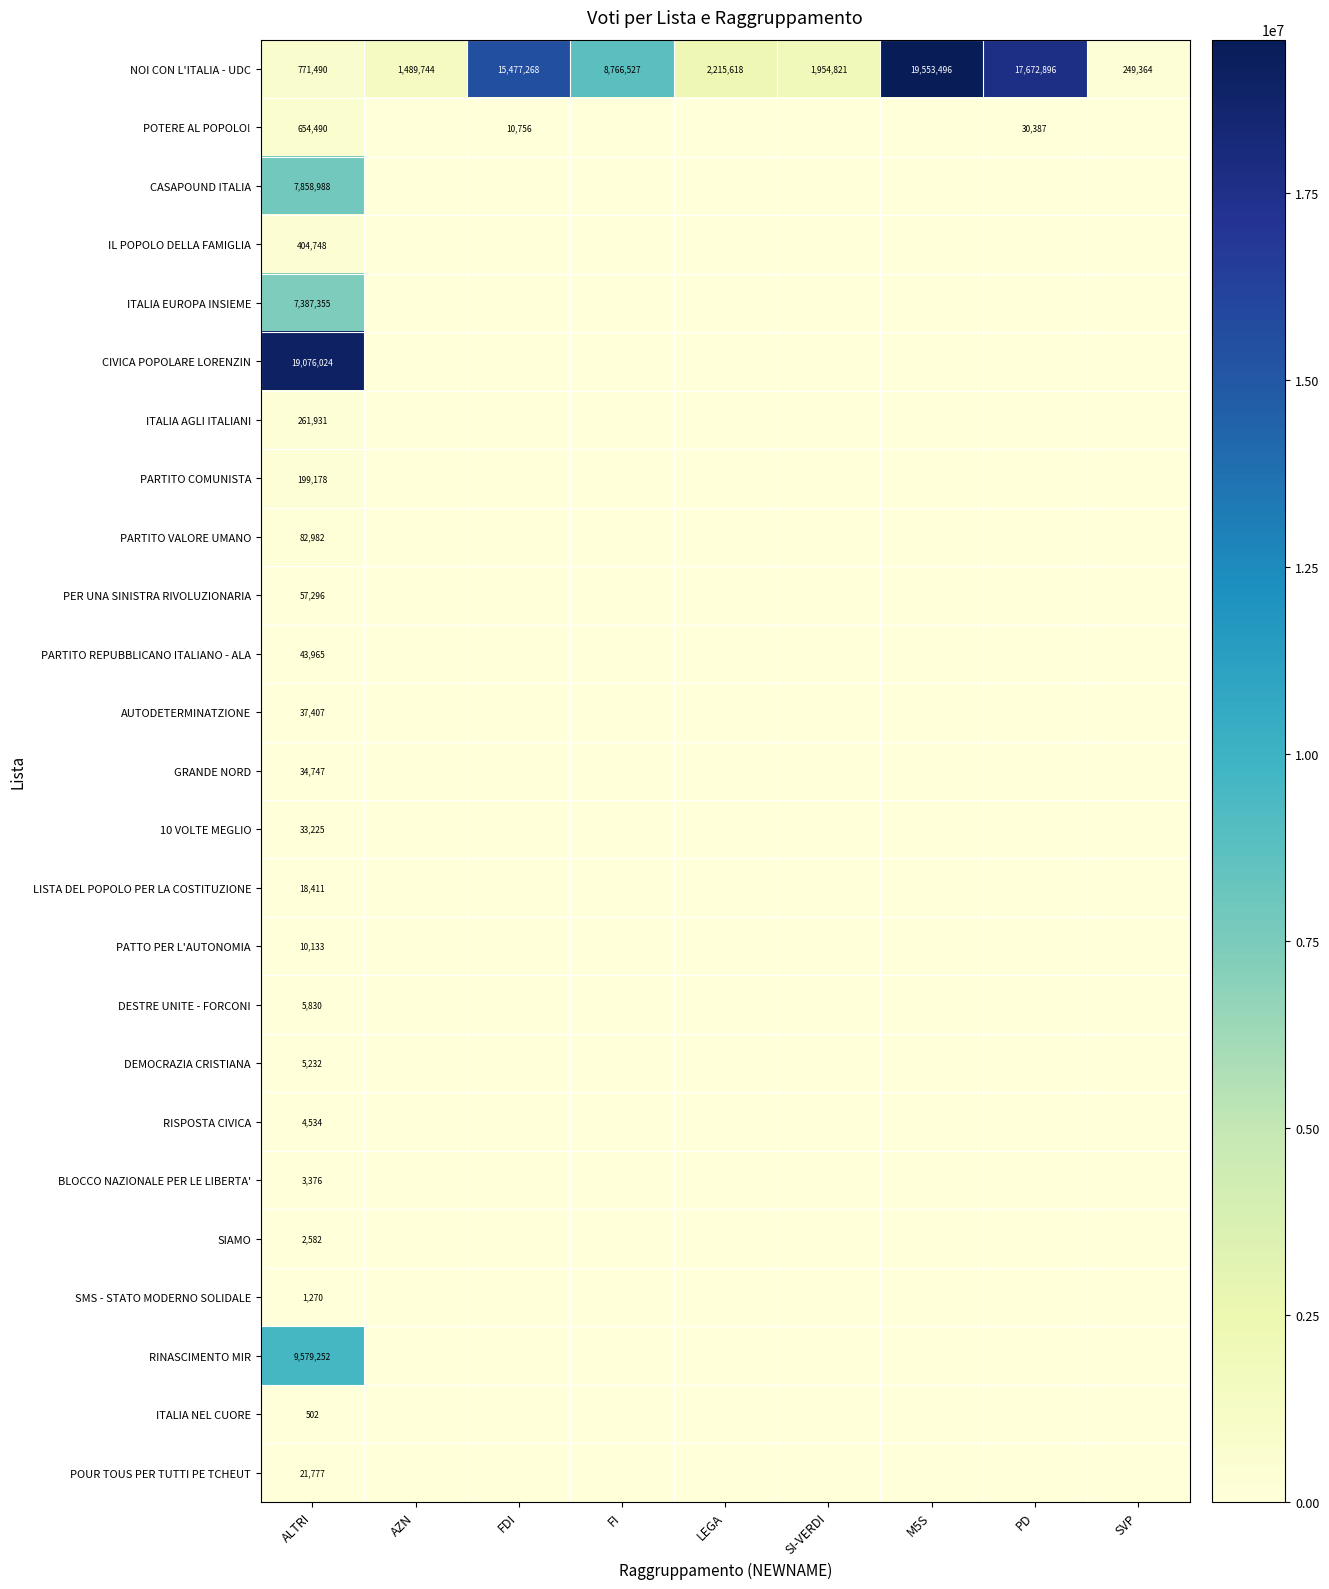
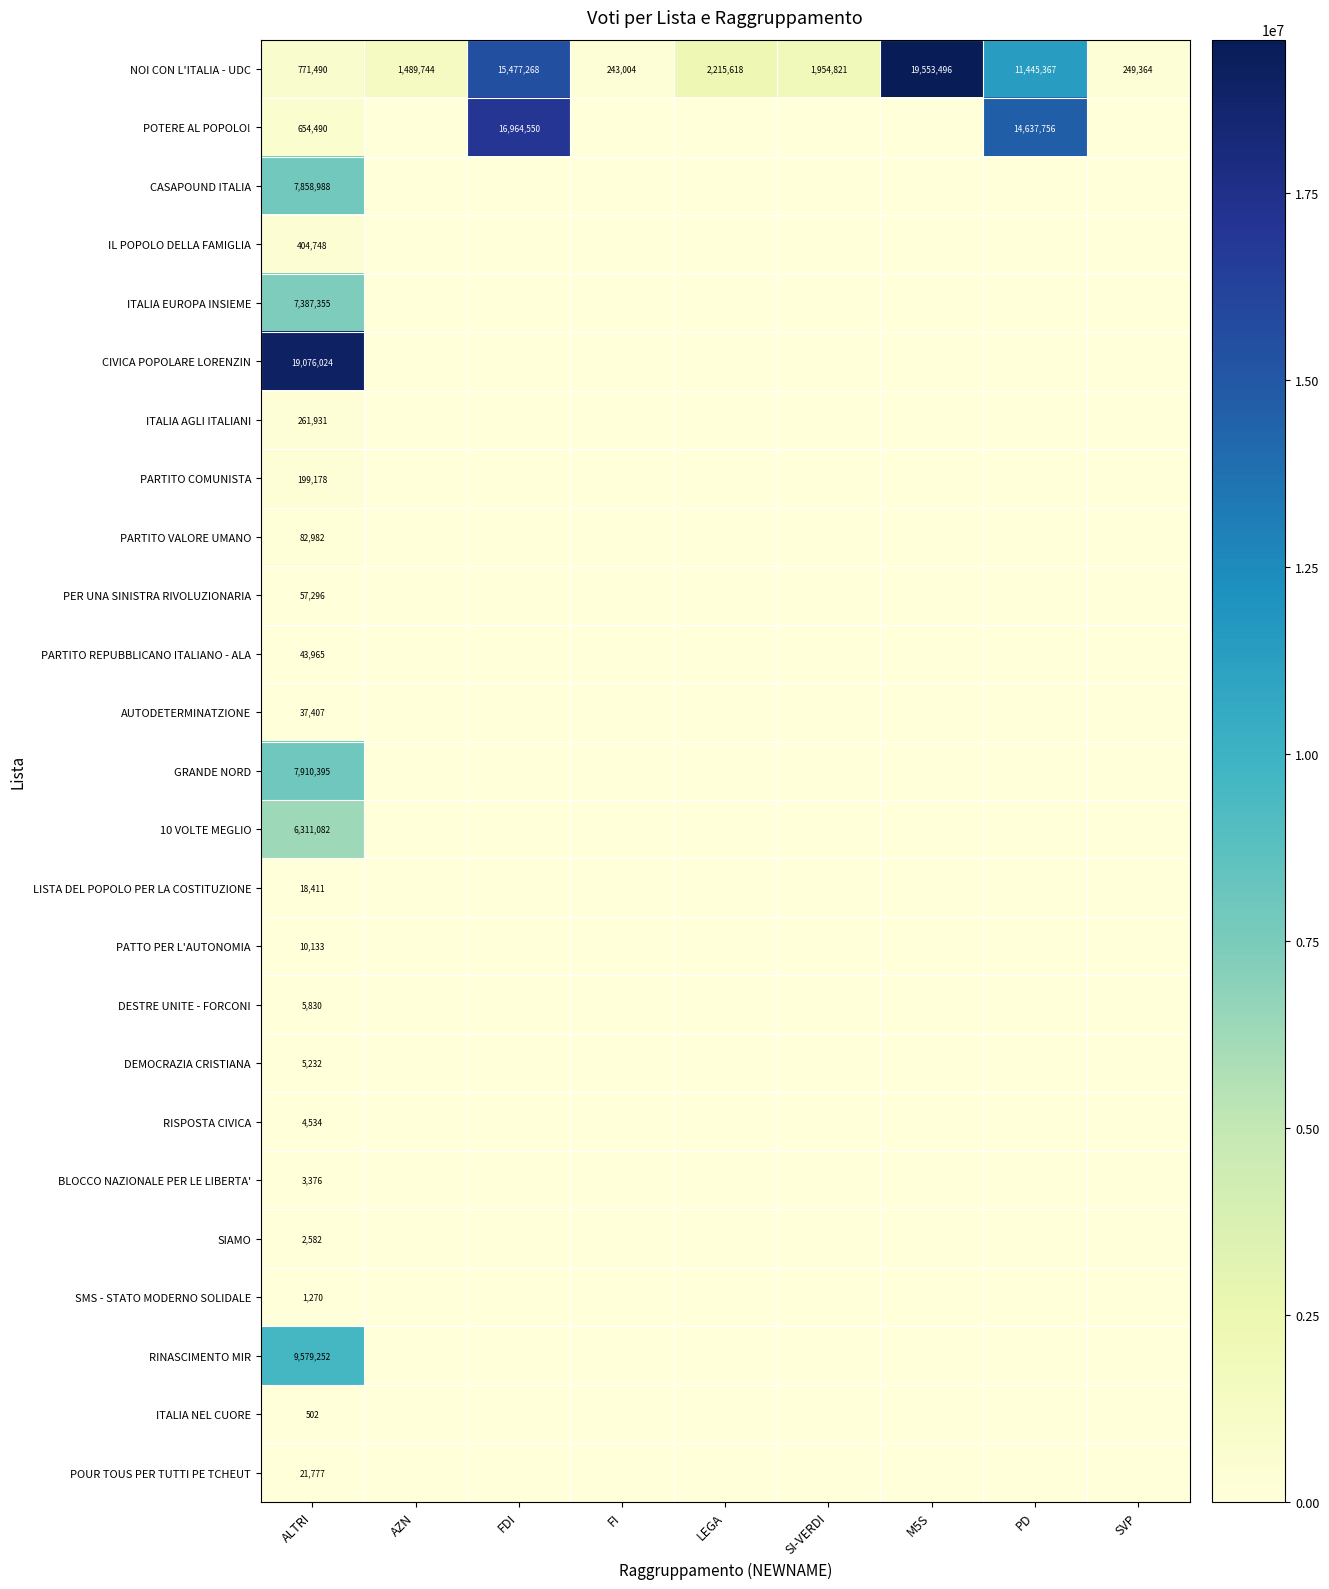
  {
    "NOI CON L'ITALIA - UDC": {
      "ALTRI": "771,490",
      "AZN": "1,489,744",
      "FDI": "15,477,268",
-     "FI": "8,766,527",
+     "FI": "243,004",
      "LEGA": "2,215,618",
      "SI-VERDI": "1,954,821",
      "M5S": "19,553,496",
-     "PD": "17,672,896",
+     "PD": "11,445,367",
      "SVP": "249,364"
    },
    "POTERE AL POPOLO!": {
      "ALTRI": "654,490",
-     "FDI": "10,756",
-     "PD": "30,387"
+     "FDI": "16,964,550",
+     "PD": "14,637,756"
    },
    "CASAPOUND ITALIA": {
      "ALTRI": "7,858,988"
    },
    "IL POPOLO DELLA FAMIGLIA": {
      "ALTRI": "404,748"
    },
    "ITALIA EUROPA INSIEME": {
      "ALTRI": "7,387,355"
    },
    "CIVICA POPOLARE LORENZIN": {
      "ALTRI": "19,076,024"
    },
    "ITALIA AGLI ITALIANI": {
      "ALTRI": "261,931"
    },
    "PARTITO COMUNISTA": {
      "ALTRI": "199,178"
    },
    "PARTITO VALORE UMANO": {
      "ALTRI": "82,982"
    },
    "PER UNA SINISTRA RIVOLUZIONARIA": {
      "ALTRI": "57,296"
    },
    "PARTITO REPUBBLICANO ITALIANO - ALA": {
      "ALTRI": "43,965"
    },
    "AUTODETERMINATZIONE": {
      "ALTRI": "37,407"
    },
    "GRANDE NORD": {
-     "ALTRI": "34,747"
+     "ALTRI": "7,910,395"
    },
    "10 VOLTE MEGLIO": {
-     "ALTRI": "33,225"
+     "ALTRI": "6,311,082"
    },
    "LISTA DEL POPOLO PER LA COSTITUZIONE": {
      "ALTRI": "18,411"
    },
    "PATTO PER L'AUTONOMIA": {
      "ALTRI": "10,133"
    },
    "DESTRE UNITE - FORCONI": {
      "ALTRI": "5,830"
    },
    "DEMOCRAZIA CRISTIANA": {
      "ALTRI": "5,232"
    },
    "RISPOSTA CIVICA": {
      "ALTRI": "4,534"
    },
    "BLOCCO NAZIONALE PER LE LIBERTA'": {
      "ALTRI": "3,376"
    },
    "SIAMO": {
      "ALTRI": "2,582"
    },
    "SMS - STATO MODERNO SOLIDALE": {
      "ALTRI": "1,270"
    },
    "RINASCIMENTO MIR": {
      "ALTRI": "9,579,252"
    },
    "ITALIA NEL CUORE": {
      "ALTRI": "502"
    },
    "POUR TOUS PER TUTTI PE TCHEUT": {
      "ALTRI": "21,777"
    }
  }
